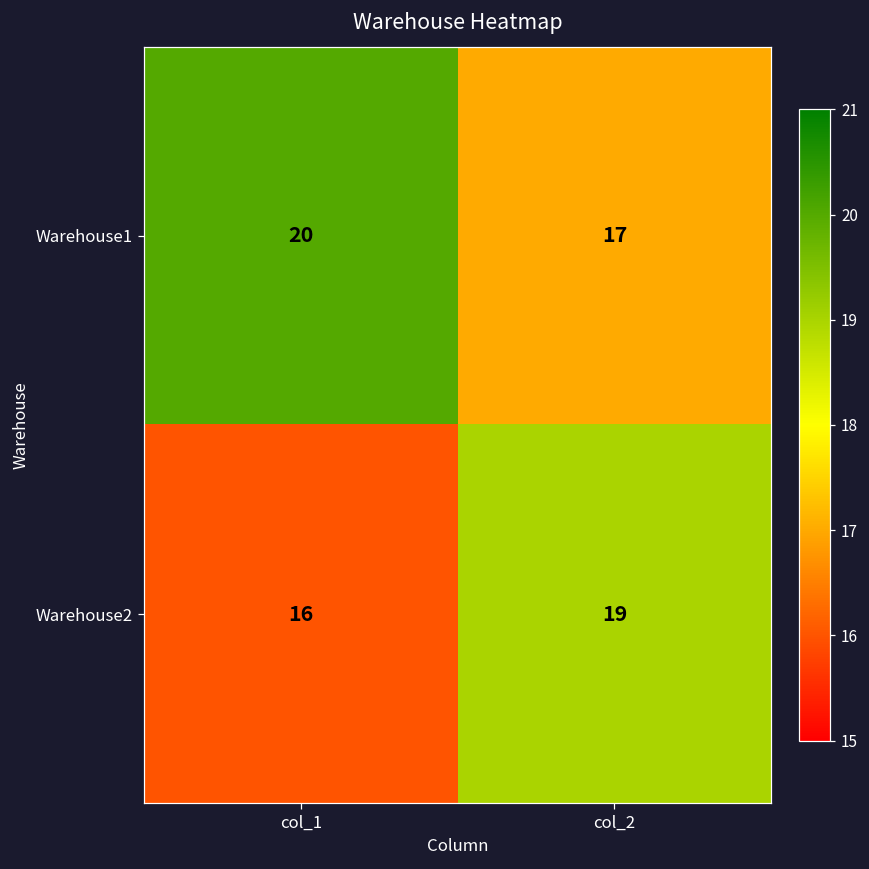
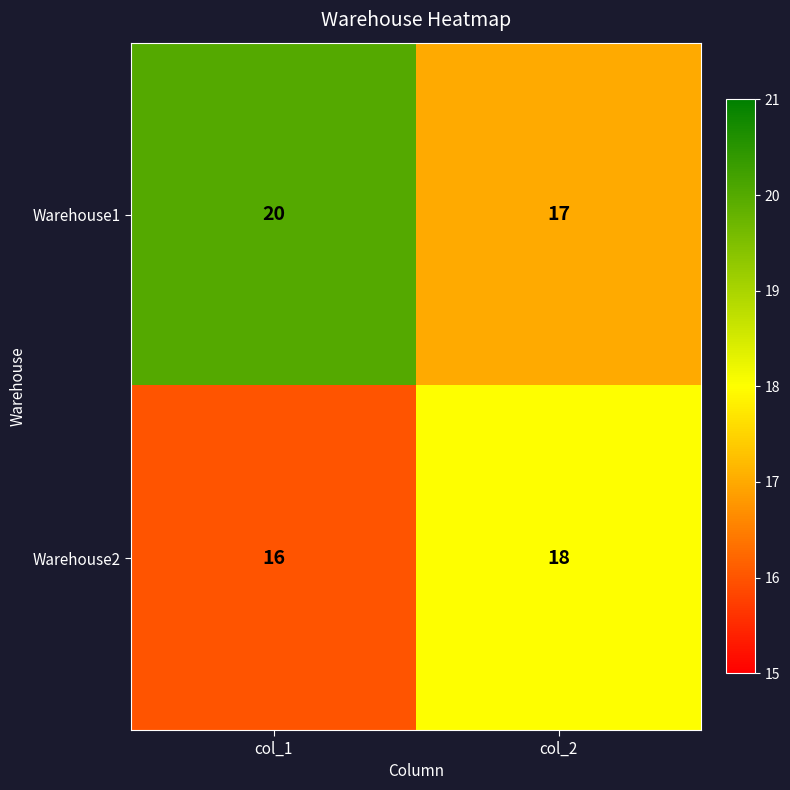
  {
    "Warehouse1": {
      "col_1": 20,
      "col_2": 17
    },
    "Warehouse2": {
      "col_1": 16,
-     "col_2": 19
+     "col_2": 18
    }
  }
